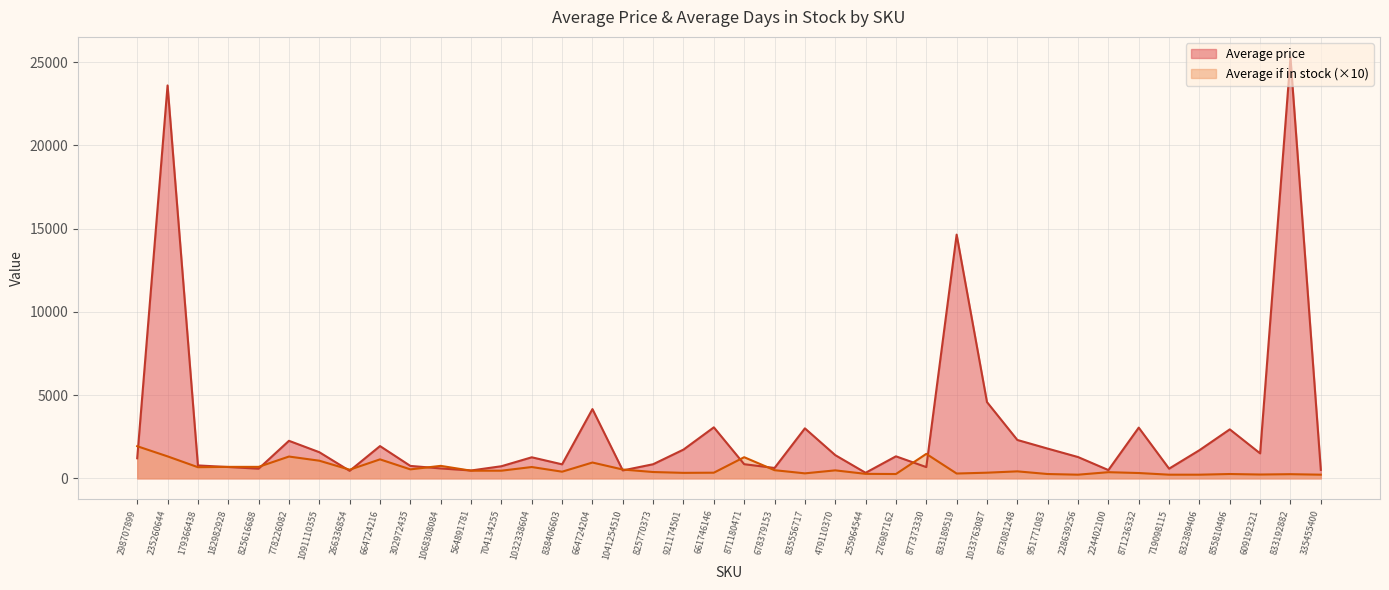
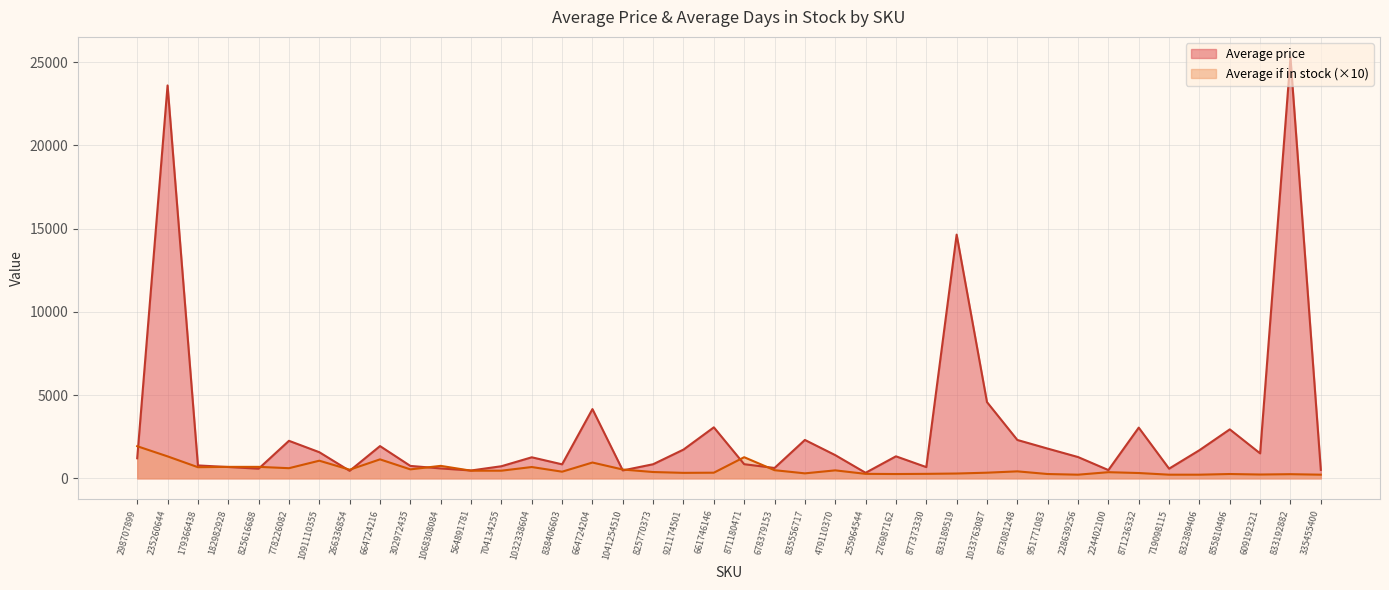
  {
    "Average price": {
      "298707899": 1200,
      "235260644": 23600,
      "778226082": 2300,
      "1091110355": 1600,
      "664724216": 1900,
      "302972435": 700,
      "704134255": 700,
      "1032338604": 1300,
      "838406603": 800,
      "664724204": 4200,
      "825770373": 800,
      "921174501": 1700,
      "661746146": 3100,
      "871180471": 900,
-     "835556717": 3000,
+     "835556717": 2300,
      "479110370": 1400,
      "276987162": 1300,
      "877373330": 700,
      "833189519": 14600,
      "1033763087": 4600,
      "873081248": 2300,
      "951771083": 1800,
      "228639256": 1300,
      "871236332": 3000,
      "719098115": 600,
      "832389406": 1700,
      "855810496": 2900,
      "609192321": 1500,
      "335455400": 500
    },
    "Average if in stock (×10)": {
      "298707899": 1900,
      "235260644": 1300,
-     "778226082": 1300,
+     "778226082": 600,
      "1091110355": 1100,
      "664724216": 1100,
      "302972435": 500,
      "704134255": 500,
      "1032338604": 700,
      "838406603": 400,
      "664724204": 1000,
      "825770373": 400,
      "921174501": 300,
      "661746146": 300,
      "871180471": 1300,
      "835556717": 300,
      "479110370": 500,
      "276987162": 300,
-     "877373330": 1500,
+     "877373330": 300,
      "833189519": 300,
      "1033763087": 300,
      "873081248": 400,
      "951771083": 300,
      "228639256": 200,
      "871236332": 300,
      "719098115": 200,
      "832389406": 200,
      "855810496": 300,
      "609192321": 200,
      "833192882": 300,
      "335455400": 200
    }
  }
